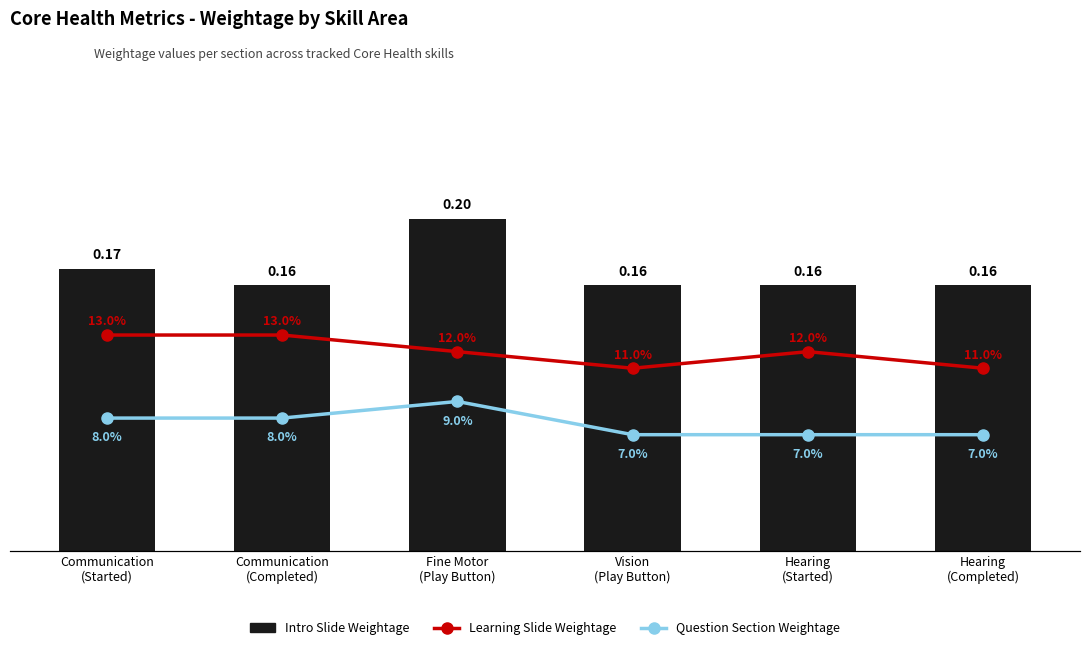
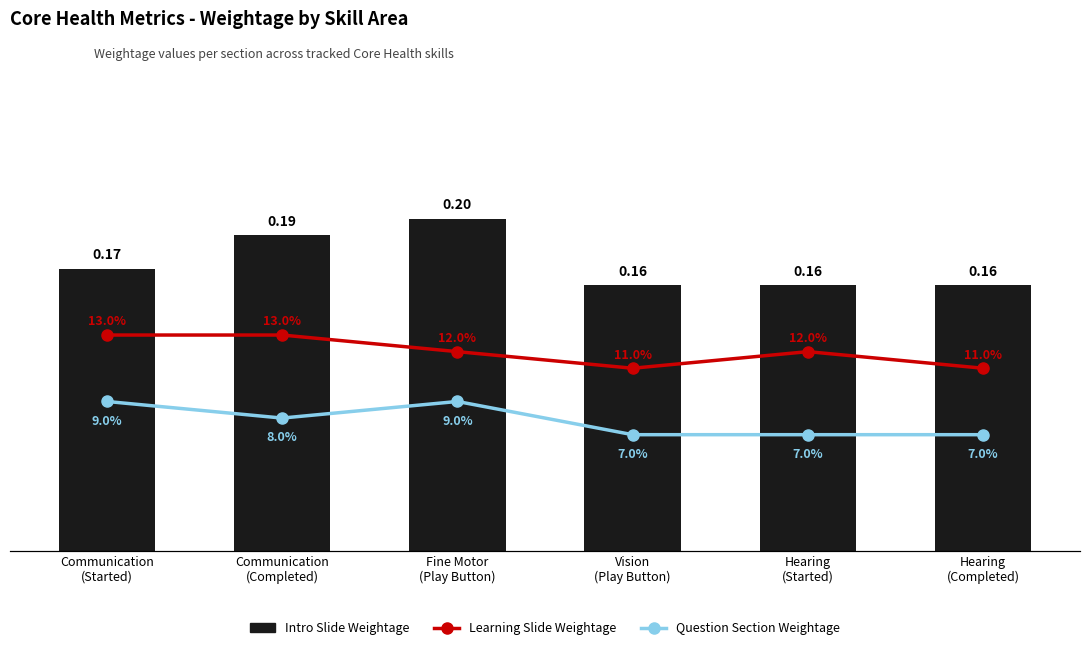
  {
    "Intro Slide Weightage": {
      "Communication (Started)": "0.17",
-     "Communication (Completed)": "0.16",
+     "Communication (Completed)": "0.19",
      "Fine Motor (Play Button)": "0.20",
      "Vision (Play Button)": "0.16",
      "Hearing (Started)": "0.16",
      "Hearing (Completed)": "0.16"
    },
    "Learning Slide Weightage": {
      "Communication (Started)": "13.0%",
      "Communication (Completed)": "13.0%",
      "Fine Motor (Play Button)": "12.0%",
      "Vision (Play Button)": "11.0%",
      "Hearing (Started)": "12.0%",
      "Hearing (Completed)": "11.0%"
    },
    "Question Section Weightage": {
-     "Communication (Started)": "8.0%",
+     "Communication (Started)": "9.0%",
      "Communication (Completed)": "8.0%",
      "Fine Motor (Play Button)": "9.0%",
      "Vision (Play Button)": "7.0%",
      "Hearing (Started)": "7.0%",
      "Hearing (Completed)": "7.0%"
    }
  }
